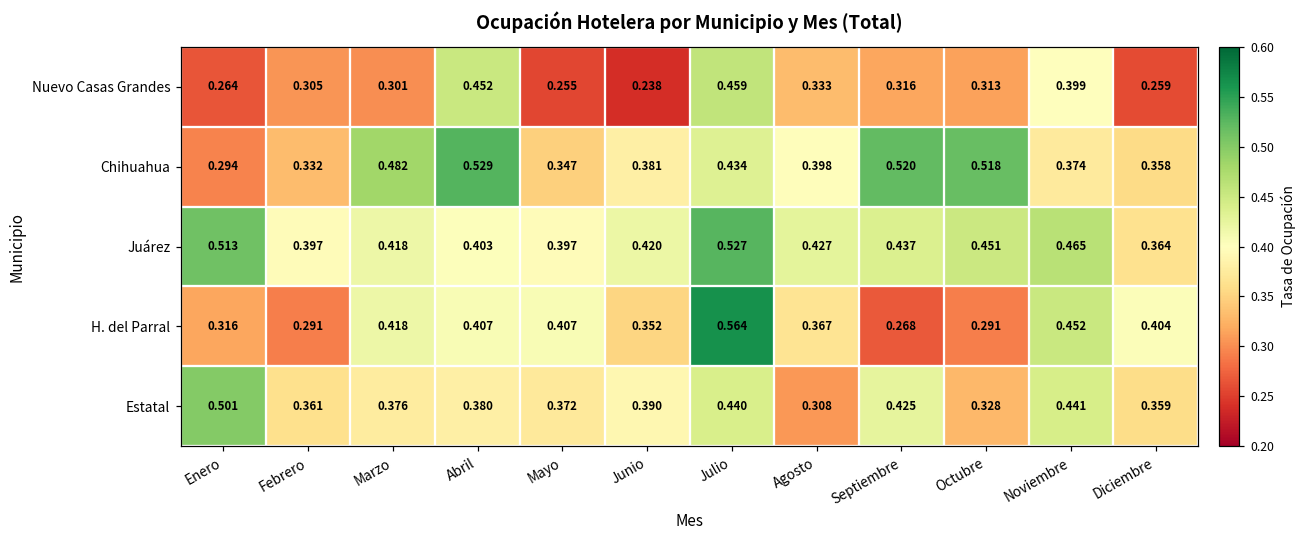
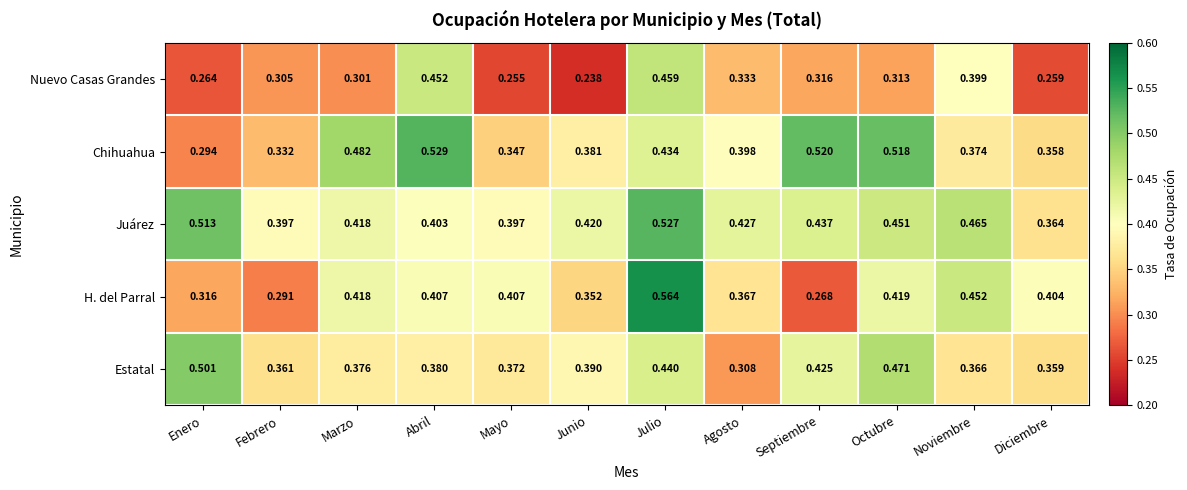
  {
    "Nuevo Casas Grandes": {
      "Enero": 0.264,
      "Febrero": 0.305,
      "Marzo": 0.301,
      "Abril": 0.452,
      "Mayo": 0.255,
      "Junio": 0.238,
      "Julio": 0.459,
      "Agosto": 0.333,
      "Septiembre": 0.316,
      "Octubre": 0.313,
      "Noviembre": 0.399,
      "Diciembre": 0.259
    },
    "Chihuahua": {
      "Enero": 0.294,
      "Febrero": 0.332,
      "Marzo": 0.482,
      "Abril": 0.529,
      "Mayo": 0.347,
      "Junio": 0.381,
      "Julio": 0.434,
      "Agosto": 0.398,
      "Septiembre": 0.520,
      "Octubre": 0.518,
      "Noviembre": 0.374,
      "Diciembre": 0.358
    },
    "Juárez": {
      "Enero": 0.513,
      "Febrero": 0.397,
      "Marzo": 0.418,
      "Abril": 0.403,
      "Mayo": 0.397,
      "Junio": 0.420,
      "Julio": 0.527,
      "Agosto": 0.427,
      "Septiembre": 0.437,
      "Octubre": 0.451,
      "Noviembre": 0.465,
      "Diciembre": 0.364
    },
    "H. del Parral": {
      "Enero": 0.316,
      "Febrero": 0.291,
      "Marzo": 0.418,
      "Abril": 0.407,
      "Mayo": 0.407,
      "Junio": 0.352,
      "Julio": 0.564,
      "Agosto": 0.367,
      "Septiembre": 0.268,
-     "Octubre": 0.291,
+     "Octubre": 0.419,
      "Noviembre": 0.452,
      "Diciembre": 0.404
    },
    "Estatal": {
      "Enero": 0.501,
      "Febrero": 0.361,
      "Marzo": 0.376,
      "Abril": 0.380,
      "Mayo": 0.372,
      "Junio": 0.390,
      "Julio": 0.440,
      "Agosto": 0.308,
      "Septiembre": 0.425,
-     "Octubre": 0.328,
-     "Noviembre": 0.441,
+     "Octubre": 0.471,
+     "Noviembre": 0.366,
      "Diciembre": 0.359
    }
  }
